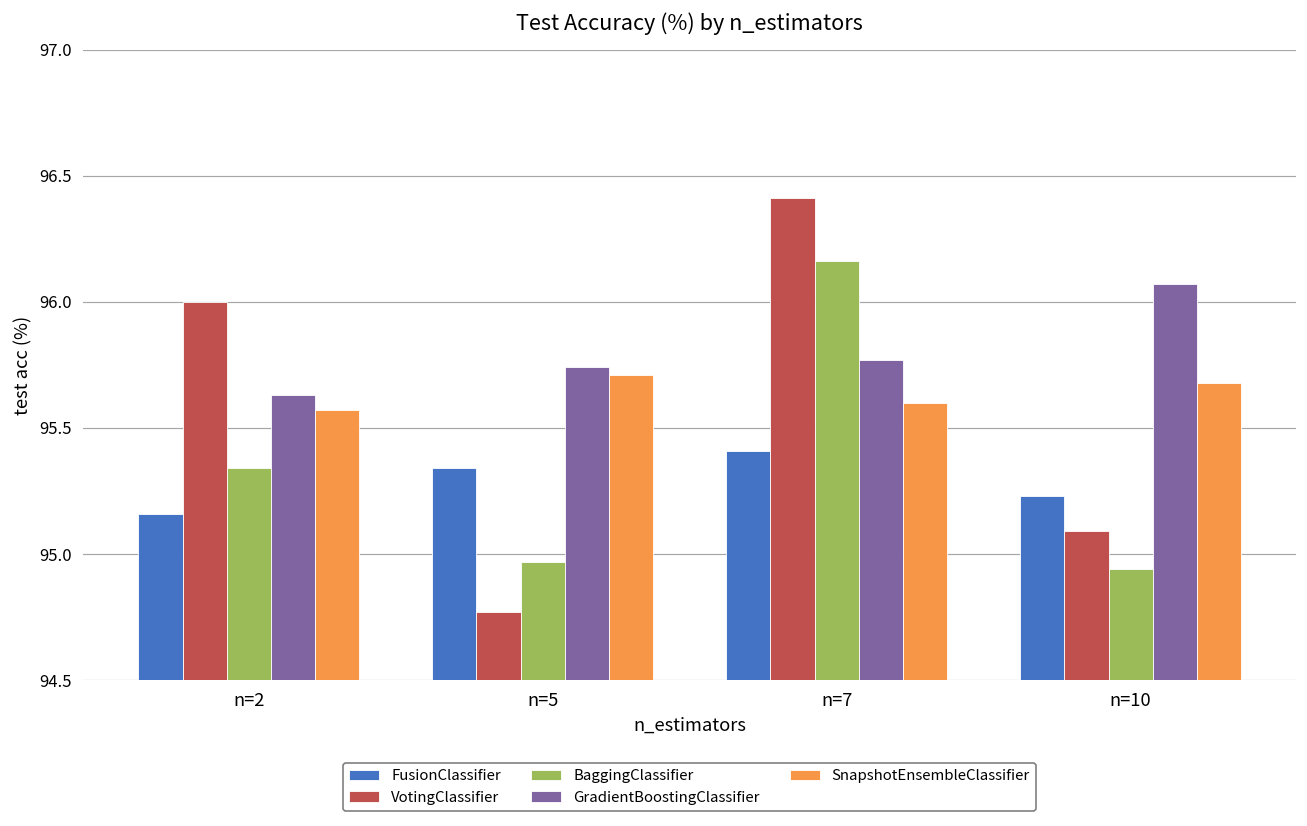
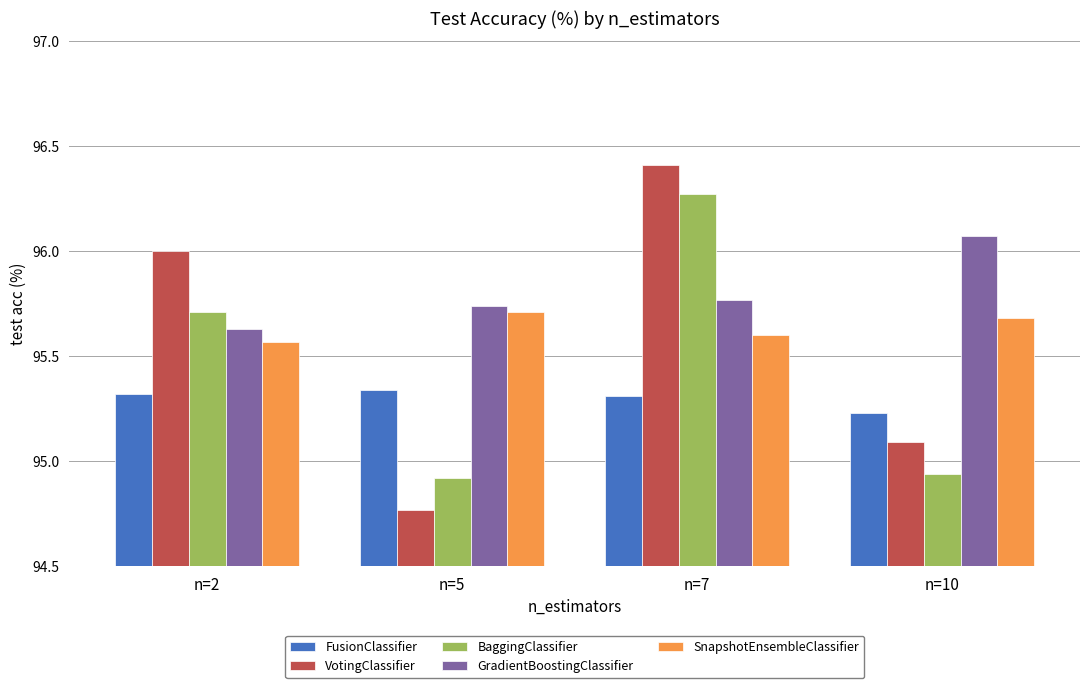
  {
    "FusionClassifier": {
-     "n=2": 95.16,
+     "n=2": 95.32,
      "n=5": 95.34,
-     "n=7": 95.41,
+     "n=7": 95.31,
      "n=10": 95.23
    },
    "VotingClassifier": {
      "n=2": 96.00,
      "n=5": 94.77,
      "n=7": 96.41,
      "n=10": 95.09
    },
    "BaggingClassifier": {
-     "n=2": 95.34,
-     "n=5": 94.97,
-     "n=7": 96.16,
+     "n=2": 95.71,
+     "n=5": 94.92,
+     "n=7": 96.27,
      "n=10": 94.94
    },
    "GradientBoostingClassifier": {
      "n=2": 95.63,
      "n=5": 95.74,
      "n=7": 95.77,
      "n=10": 96.07
    },
    "SnapshotEnsembleClassifier": {
      "n=2": 95.57,
      "n=5": 95.71,
      "n=7": 95.60,
      "n=10": 95.68
    }
  }
